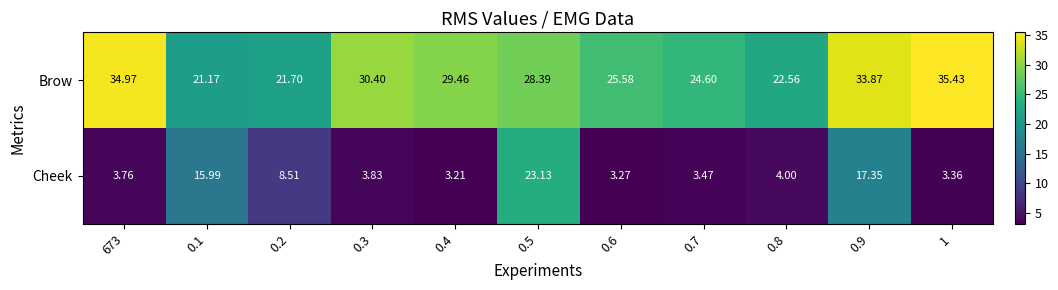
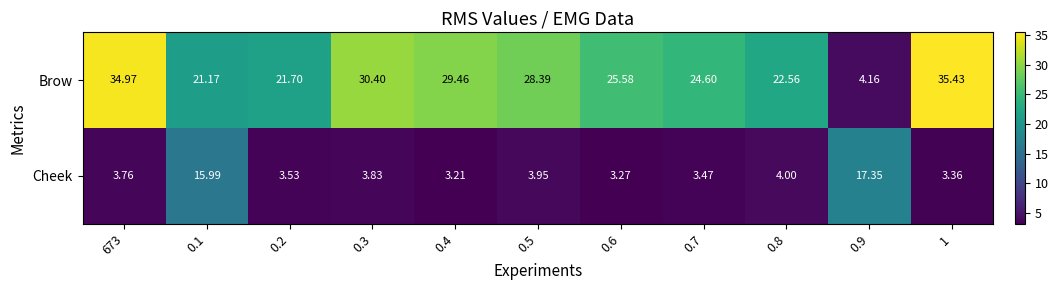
  {
    "Brow": {
      "673": 34.97,
      "0.1": 21.17,
      "0.2": 21.70,
      "0.3": 30.40,
      "0.4": 29.46,
      "0.5": 28.39,
      "0.6": 25.58,
      "0.7": 24.60,
      "0.8": 22.56,
-     "0.9": 33.87,
+     "0.9": 4.16,
      "1": 35.43
    },
    "Cheek": {
      "673": 3.76,
      "0.1": 15.99,
-     "0.2": 8.51,
+     "0.2": 3.53,
      "0.3": 3.83,
      "0.4": 3.21,
-     "0.5": 23.13,
+     "0.5": 3.95,
      "0.6": 3.27,
      "0.7": 3.47,
      "0.8": 4.00,
      "0.9": 17.35,
      "1": 3.36
    }
  }
